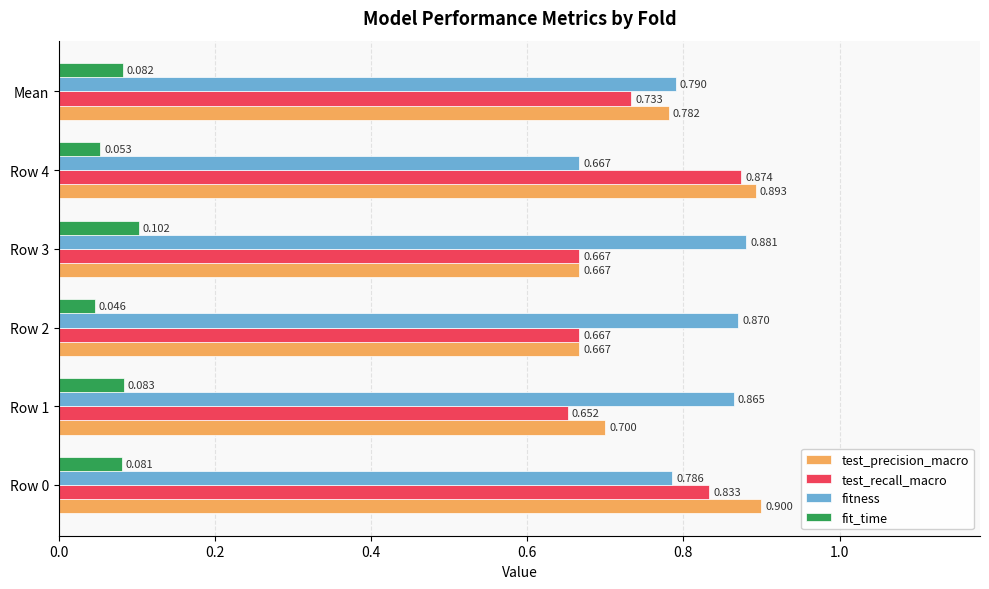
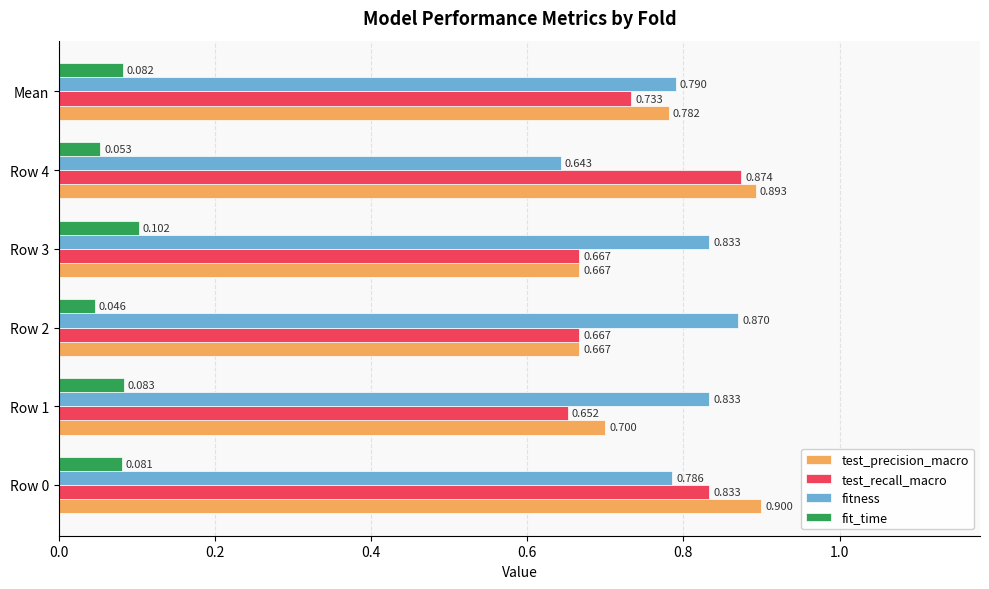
  {
    "test_precision_macro": {
      "Mean": 0.782,
      "Row 4": 0.893,
      "Row 3": 0.667,
      "Row 2": 0.667,
      "Row 1": 0.700,
      "Row 0": 0.900
    },
    "test_recall_macro": {
      "Mean": 0.733,
      "Row 4": 0.874,
      "Row 3": 0.667,
      "Row 2": 0.667,
      "Row 1": 0.652,
      "Row 0": 0.833
    },
    "fitness": {
      "Mean": 0.790,
-     "Row 4": 0.667,
-     "Row 3": 0.881,
+     "Row 4": 0.643,
+     "Row 3": 0.833,
      "Row 2": 0.870,
-     "Row 1": 0.865,
+     "Row 1": 0.833,
      "Row 0": 0.786
    },
    "fit_time": {
      "Mean": 0.082,
      "Row 4": 0.053,
      "Row 3": 0.102,
      "Row 2": 0.046,
      "Row 1": 0.083,
      "Row 0": 0.081
    }
  }
